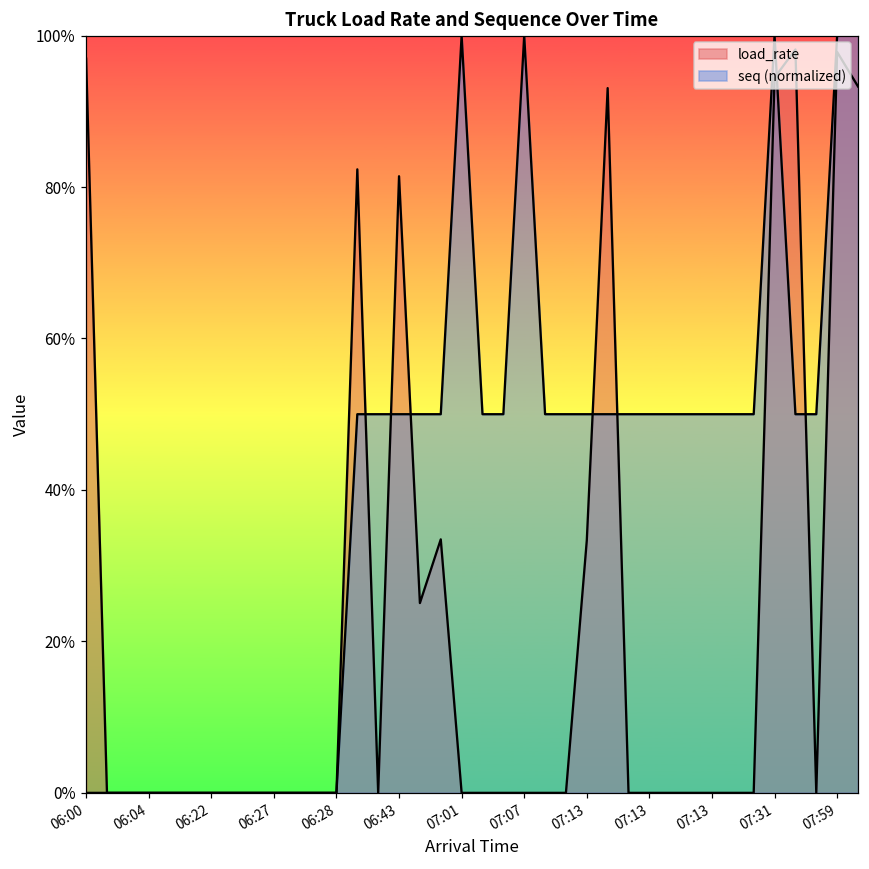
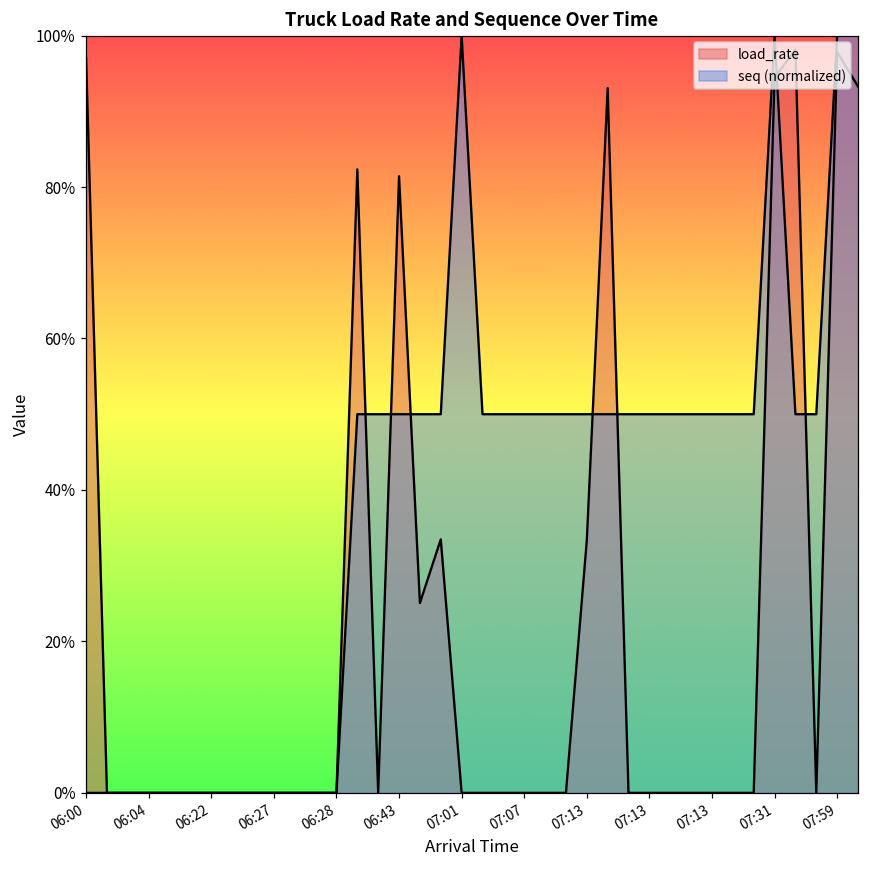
  {
    "load_rate": {
      "07:01": "0%",
      "07:07": "0%"
    },
    "seq (normalized)": {
      "07:01": "100%",
-     "07:07": "100%",
+     "07:07": "50%",
      "07:31": "100%"
    }
  }
